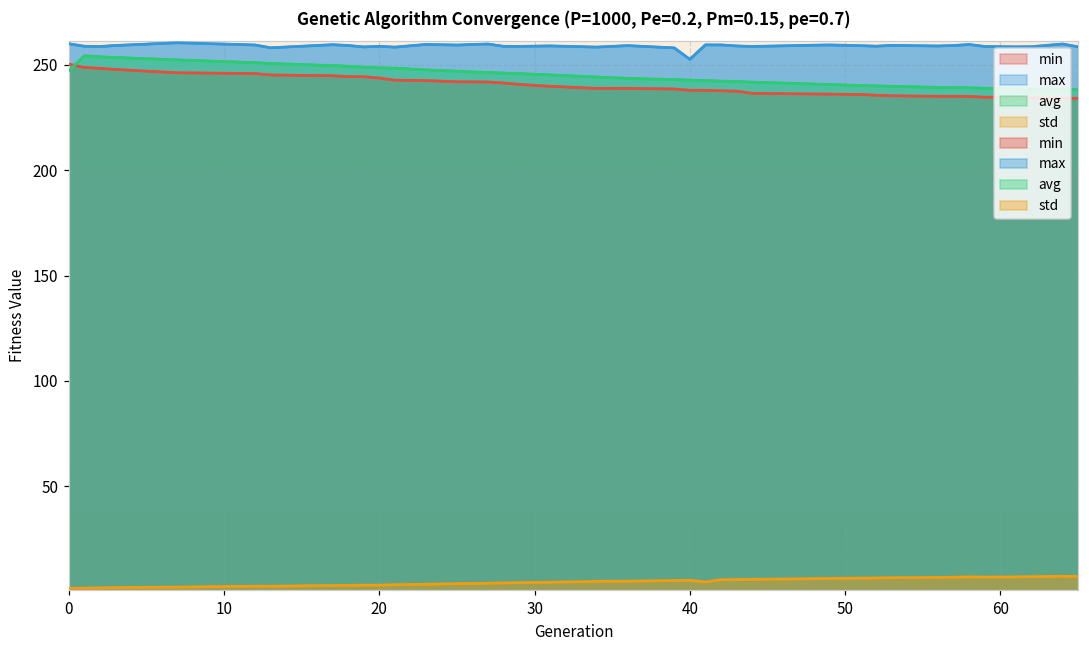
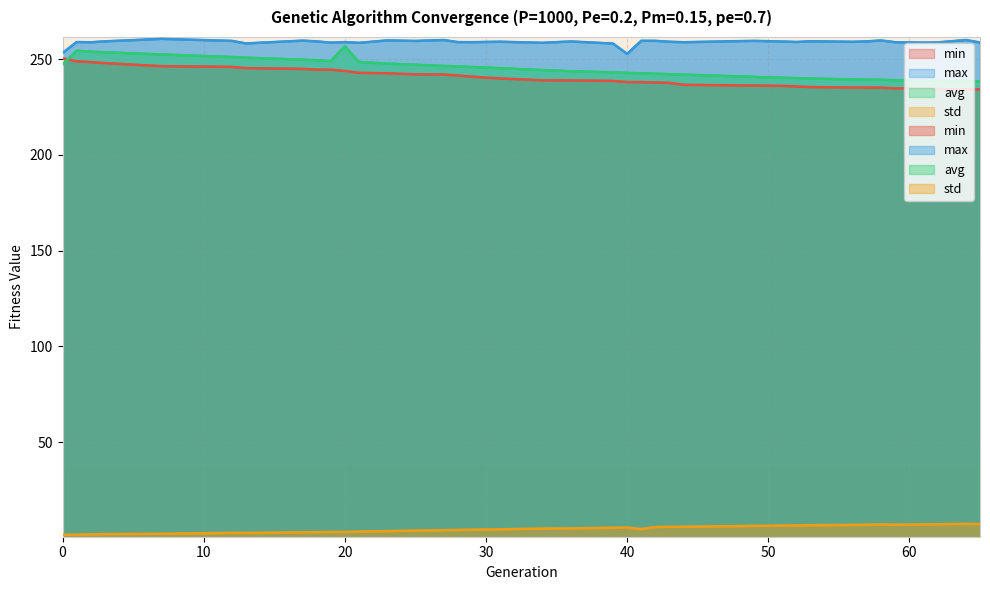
  {
    "max": {
-     "0": 260,
+     "0": 253,
      "20": 259,
      "40": 253
    },
    "avg": {
      "0": 247,
-     "20": 249,
+     "20": 257,
      "40": 243
    }
  }
